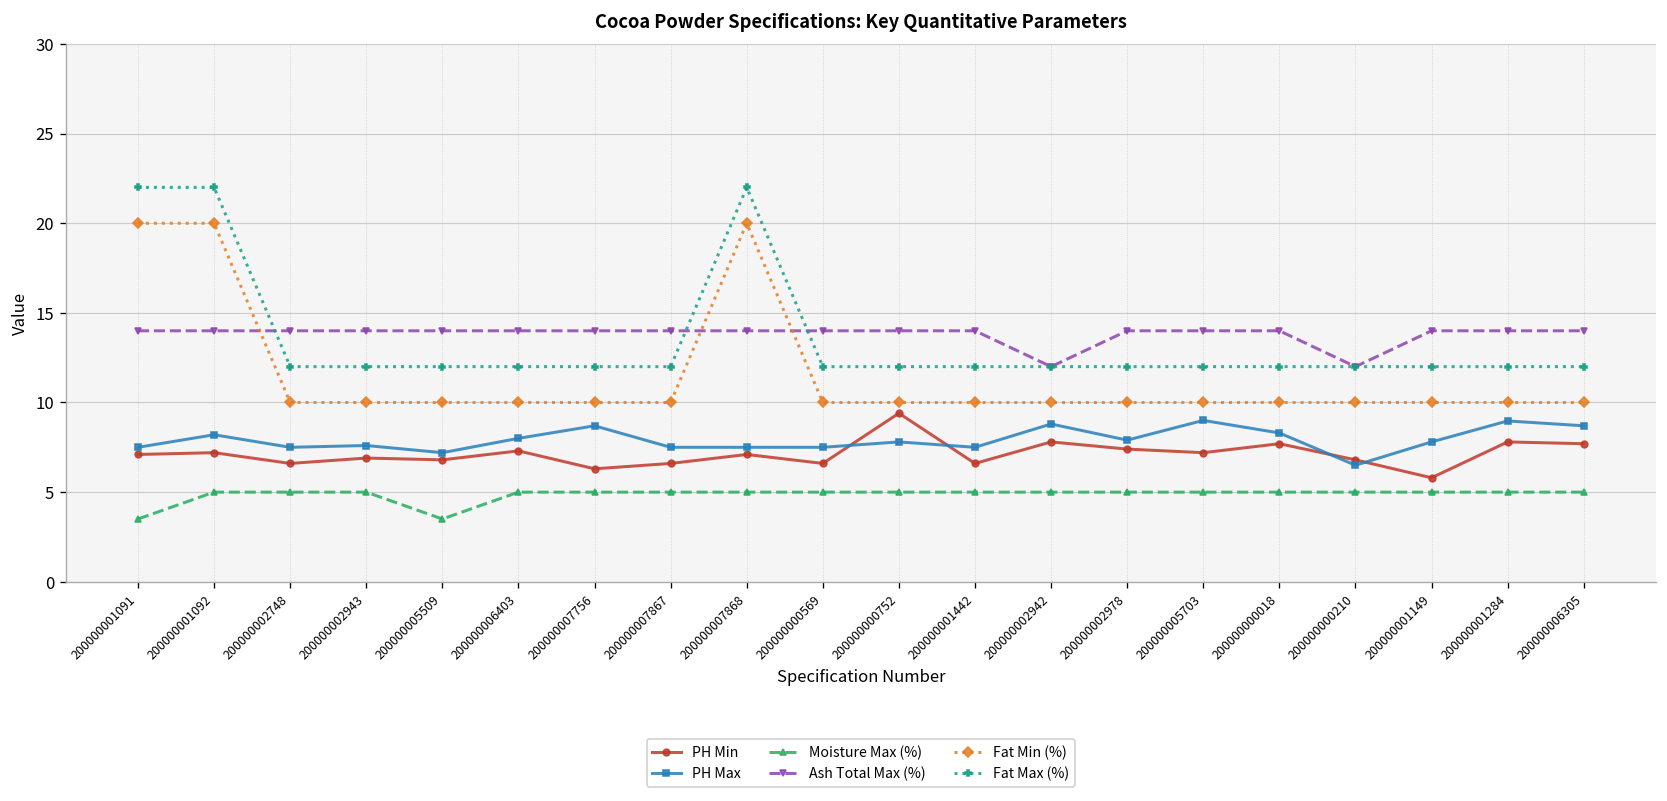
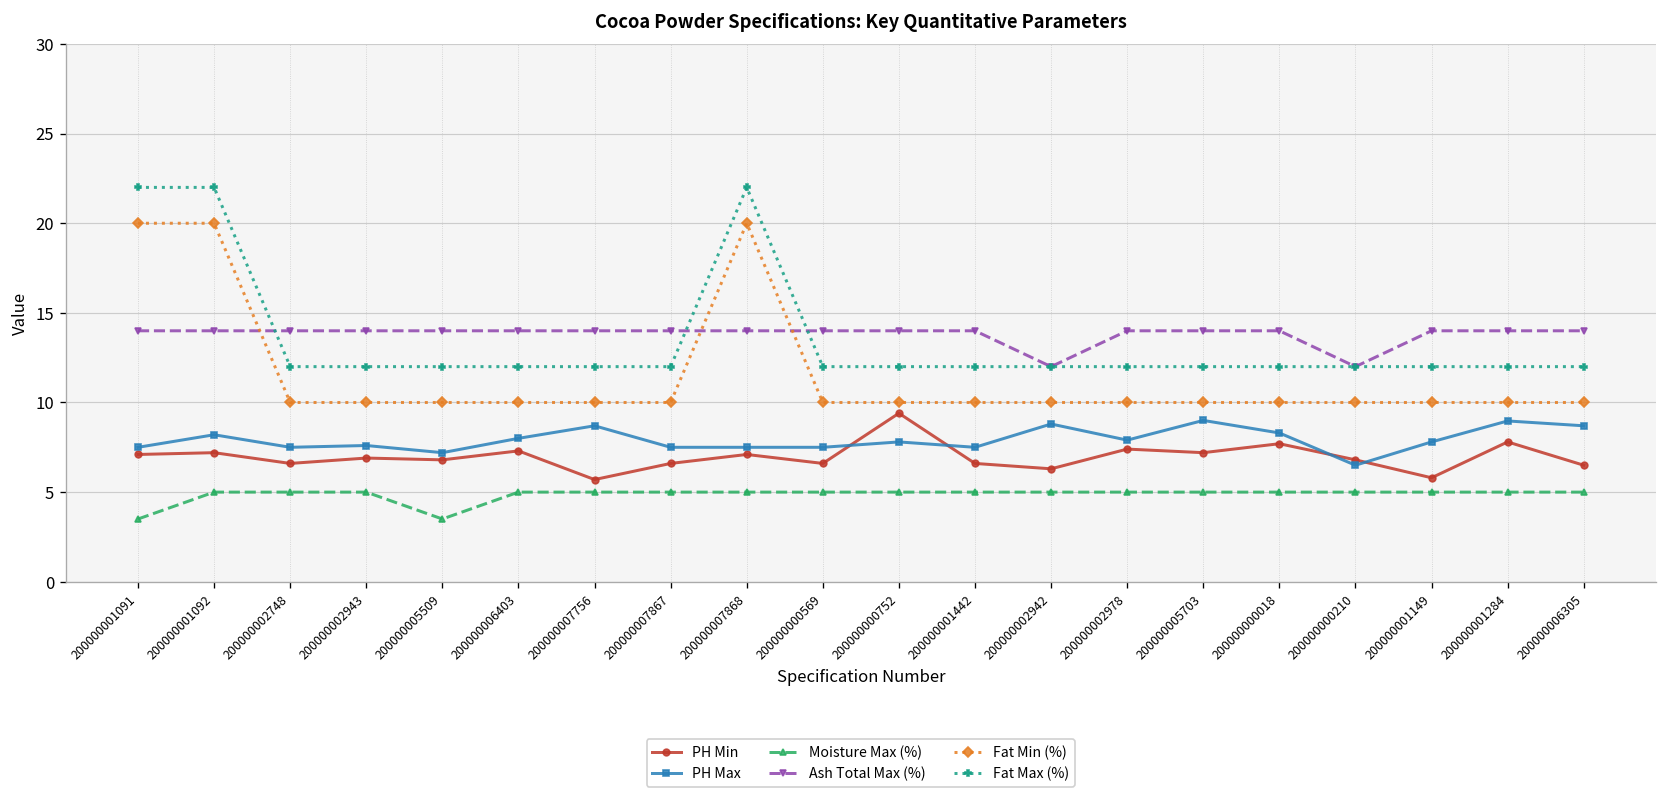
  {
    "PH Min": {
      "200000001091": 7.1,
      "200000001092": 7.2,
      "200000002748": 6.6,
      "200000002943": 6.9,
      "200000005509": 6.8,
      "200000006403": 7.3,
-     "200000007756": 6.3,
+     "200000007756": 5.7,
      "200000007867": 6.6,
      "200000007868": 7.1,
      "200000000569": 6.6,
      "200000000752": 9.4,
      "200000001442": 6.6,
-     "200000002942": 7.8,
+     "200000002942": 6.3,
      "200000002978": 7.4,
      "200000005703": 7.2,
      "200000000018": 7.7,
      "200000000210": 6.8,
      "200000001149": 5.8,
      "200000001284": 7.8,
-     "200000006305": 7.7
+     "200000006305": 6.5
    },
    "PH Max": {
      "200000001091": 7.5,
      "200000001092": 8.2,
      "200000002748": 7.5,
      "200000002943": 7.6,
      "200000005509": 7.2,
      "200000006403": 8.0,
      "200000007756": 8.7,
      "200000007867": 7.5,
      "200000007868": 7.5,
      "200000000569": 7.5,
      "200000000752": 7.8,
      "200000001442": 7.5,
      "200000002942": 8.8,
      "200000002978": 7.9,
      "200000005703": 9.0,
      "200000000018": 8.3,
      "200000000210": 6.5,
      "200000001149": 7.8,
      "200000001284": 9.0,
      "200000006305": 8.7
    },
    "Ash Total Max (%)": {
      "200000001091": 14.0,
      "200000001092": 14.0,
      "200000002748": 14.0,
      "200000002943": 14.0,
      "200000005509": 14.0,
      "200000006403": 14.0,
      "200000007756": 14.0,
      "200000007867": 14.0,
      "200000007868": 14.0,
      "200000000569": 14.0,
      "200000000752": 14.0,
      "200000001442": 14.0,
      "200000002978": 14.0,
      "200000005703": 14.0,
      "200000000018": 14.0,
      "200000001149": 14.0,
      "200000001284": 14.0,
      "200000006305": 14.0
    },
    "Fat Min (%)": {
      "200000001091": 20.0,
      "200000001092": 20.0,
      "200000002748": 10.0,
      "200000002943": 10.0,
      "200000005509": 10.0,
      "200000006403": 10.0,
      "200000007756": 10.0,
      "200000007867": 10.0,
      "200000007868": 20.0,
      "200000000569": 10.0,
      "200000000752": 10.0,
      "200000001442": 10.0,
      "200000002942": 10.0,
      "200000002978": 10.0,
      "200000005703": 10.0,
      "200000000018": 10.0,
      "200000000210": 10.0,
      "200000001149": 10.0,
      "200000001284": 10.0,
      "200000006305": 10.0
    }
  }
